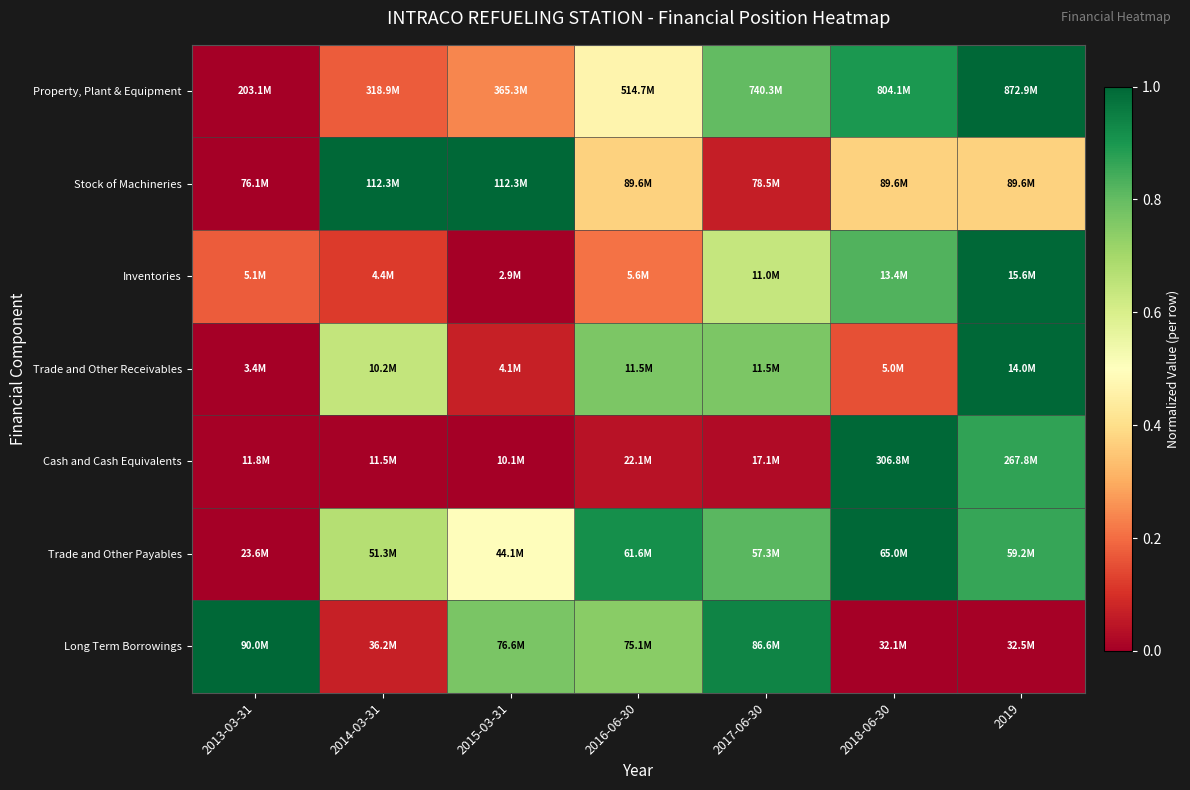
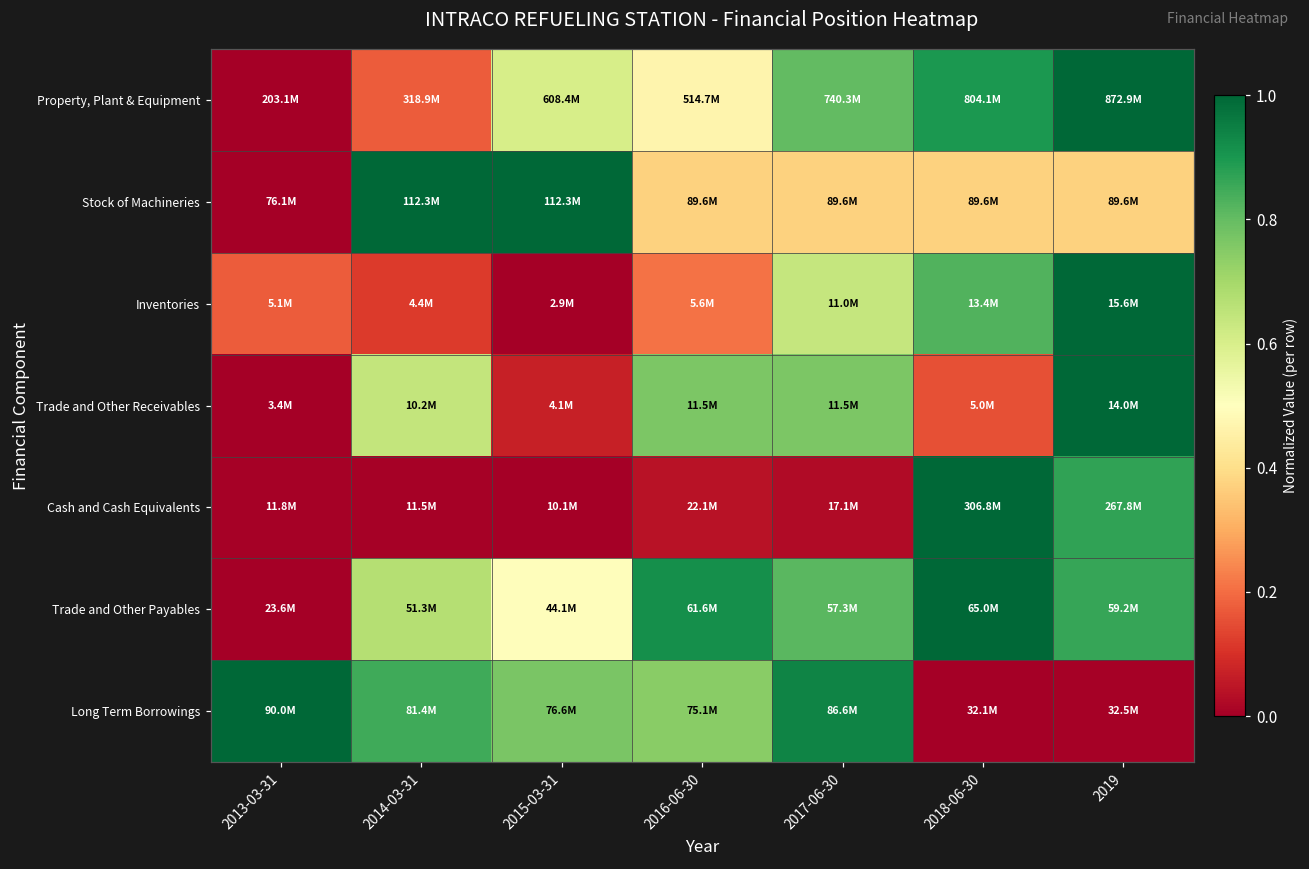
  {
    "Property, Plant & Equipment": {
      "2013-03-31": "203.1M",
      "2014-03-31": "318.9M",
-     "2015-03-31": "365.3M",
+     "2015-03-31": "608.4M",
      "2016-06-30": "514.7M",
      "2017-06-30": "740.3M",
      "2018-06-30": "804.1M",
      "2019": "872.9M"
    },
    "Stock of Machineries": {
      "2013-03-31": "76.1M",
      "2014-03-31": "112.3M",
      "2015-03-31": "112.3M",
      "2016-06-30": "89.6M",
-     "2017-06-30": "78.5M",
+     "2017-06-30": "89.6M",
      "2018-06-30": "89.6M",
      "2019": "89.6M"
    },
    "Inventories": {
      "2013-03-31": "5.1M",
      "2014-03-31": "4.4M",
      "2015-03-31": "2.9M",
      "2016-06-30": "5.6M",
      "2017-06-30": "11.0M",
      "2018-06-30": "13.4M",
      "2019": "15.6M"
    },
    "Trade and Other Receivables": {
      "2013-03-31": "3.4M",
      "2014-03-31": "10.2M",
      "2015-03-31": "4.1M",
      "2016-06-30": "11.5M",
      "2017-06-30": "11.5M",
      "2018-06-30": "5.0M",
      "2019": "14.0M"
    },
    "Cash and Cash Equivalents": {
      "2013-03-31": "11.8M",
      "2014-03-31": "11.5M",
      "2015-03-31": "10.1M",
      "2016-06-30": "22.1M",
      "2017-06-30": "17.1M",
      "2018-06-30": "306.8M",
      "2019": "267.8M"
    },
    "Trade and Other Payables": {
      "2013-03-31": "23.6M",
      "2014-03-31": "51.3M",
      "2015-03-31": "44.1M",
      "2016-06-30": "61.6M",
      "2017-06-30": "57.3M",
      "2018-06-30": "65.0M",
      "2019": "59.2M"
    },
    "Long Term Borrowings": {
      "2013-03-31": "90.0M",
-     "2014-03-31": "36.2M",
+     "2014-03-31": "81.4M",
      "2015-03-31": "76.6M",
      "2016-06-30": "75.1M",
      "2017-06-30": "86.6M",
      "2018-06-30": "32.1M",
      "2019": "32.5M"
    }
  }
